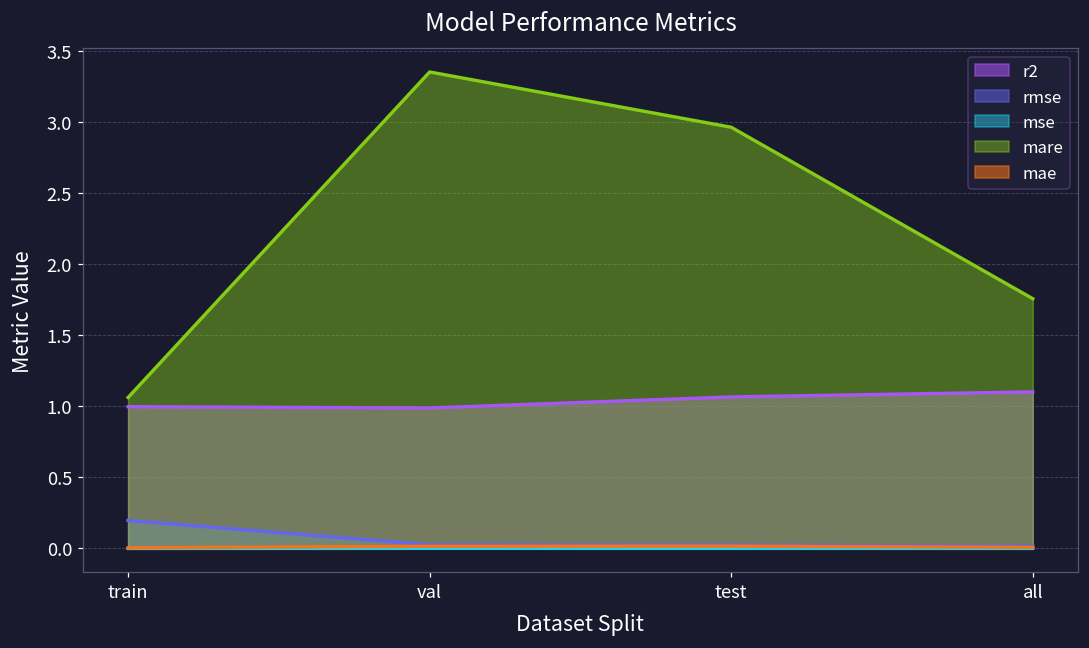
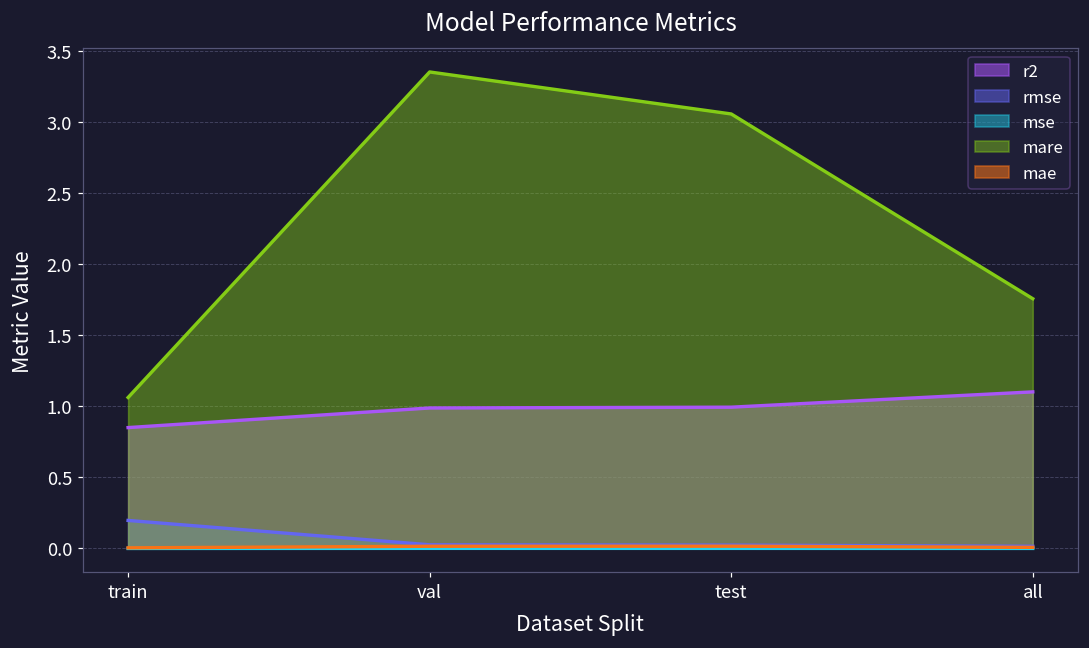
  {
    "r2": {
-     "train": 1.00,
+     "train": 0.85,
      "val": 0.99,
-     "test": 1.07,
+     "test": 0.99,
      "all": 1.10
    },
    "rmse": {
      "train": 0.20
    },
    "mare": {
      "train": 1.06,
      "val": 3.36,
-     "test": 2.97,
+     "test": 3.06,
      "all": 1.76
    }
  }
